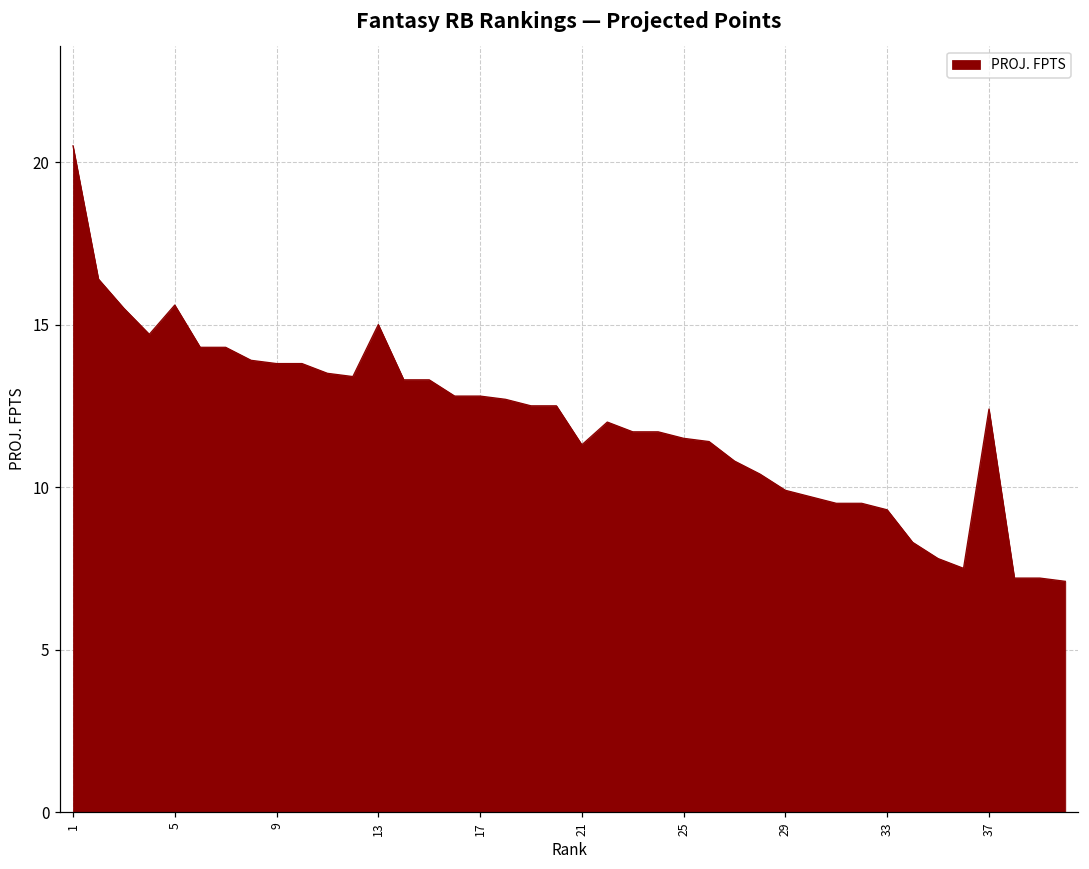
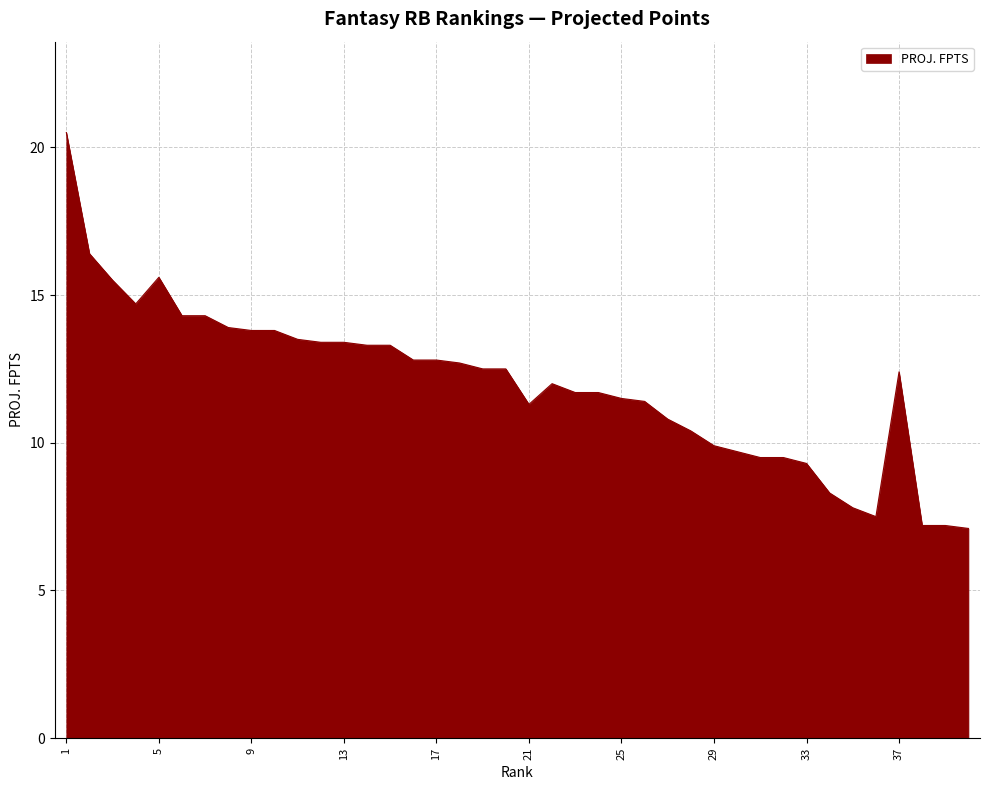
  {
    "1": 20.5,
    "5": 15.6,
    "9": 13.8,
-   "13": 15.0,
+   "13": 13.4,
    "17": 12.8,
    "21": 11.3,
    "25": 11.5,
    "29": 9.9,
    "33": 9.3,
    "37": 12.4
  }
